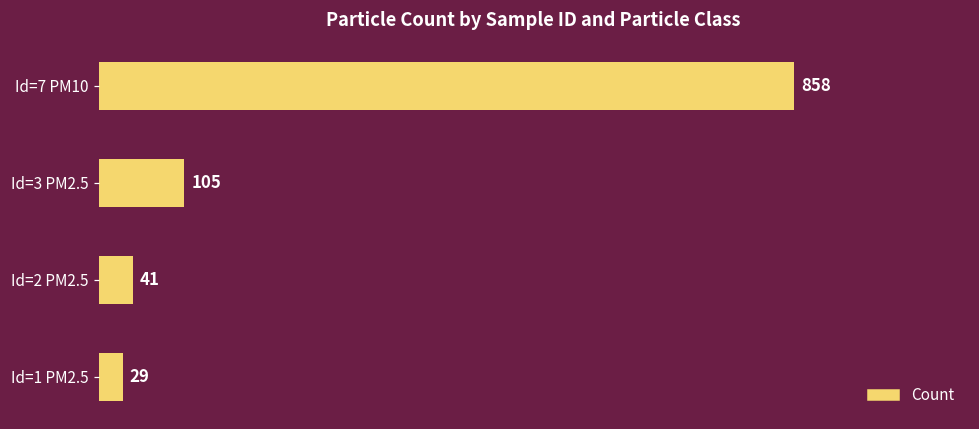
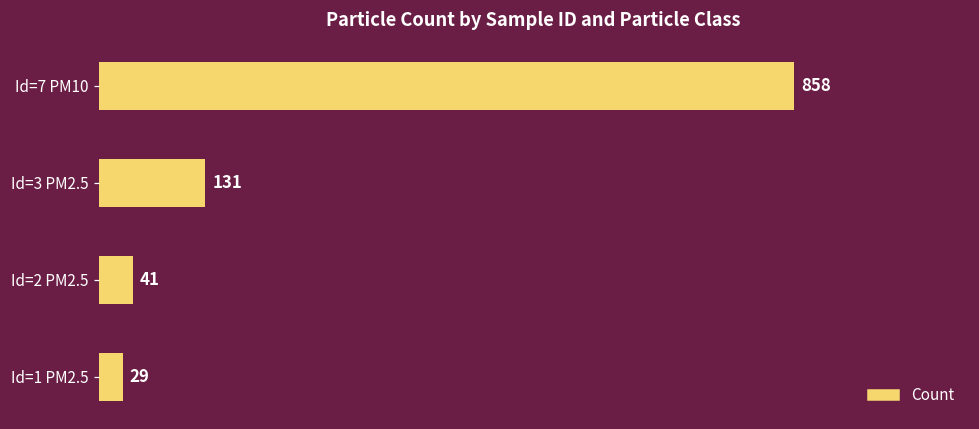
  {
    "Id=7 PM10": 858,
-   "Id=3 PM2.5": 105,
+   "Id=3 PM2.5": 131,
    "Id=2 PM2.5": 41,
    "Id=1 PM2.5": 29
  }
